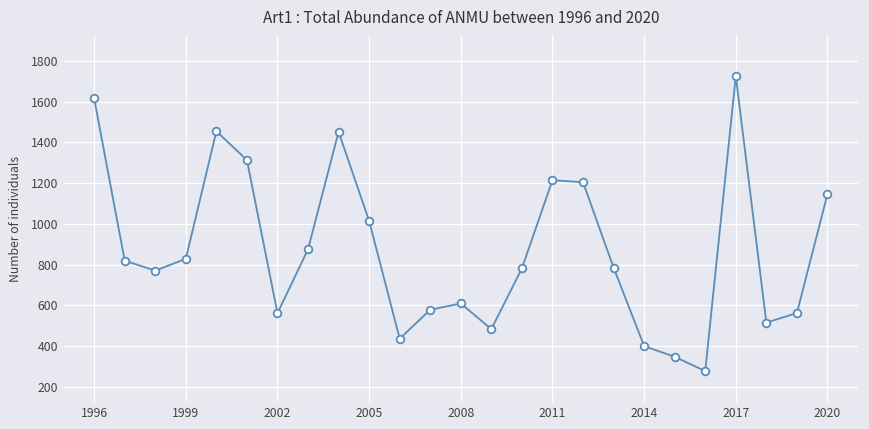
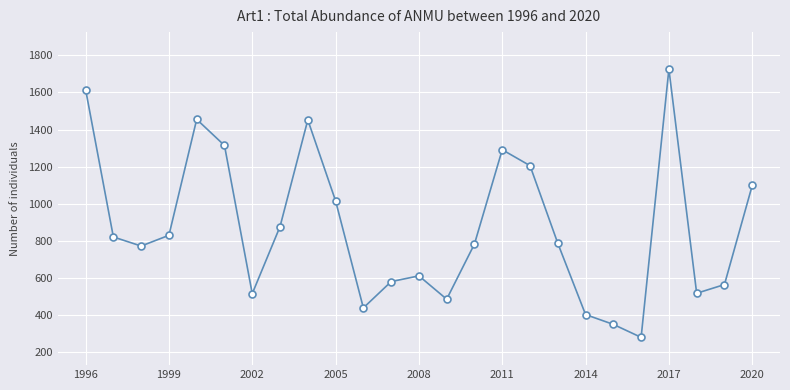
  {
    "1996": 1620,
    "1999": 830,
-   "2002": 560,
+   "2002": 510,
    "2005": 1020,
    "2008": 610,
-   "2011": 1220,
+   "2011": 1290,
    "2014": 400,
    "2017": 1730,
-   "2020": 1150
+   "2020": 1100
  }
